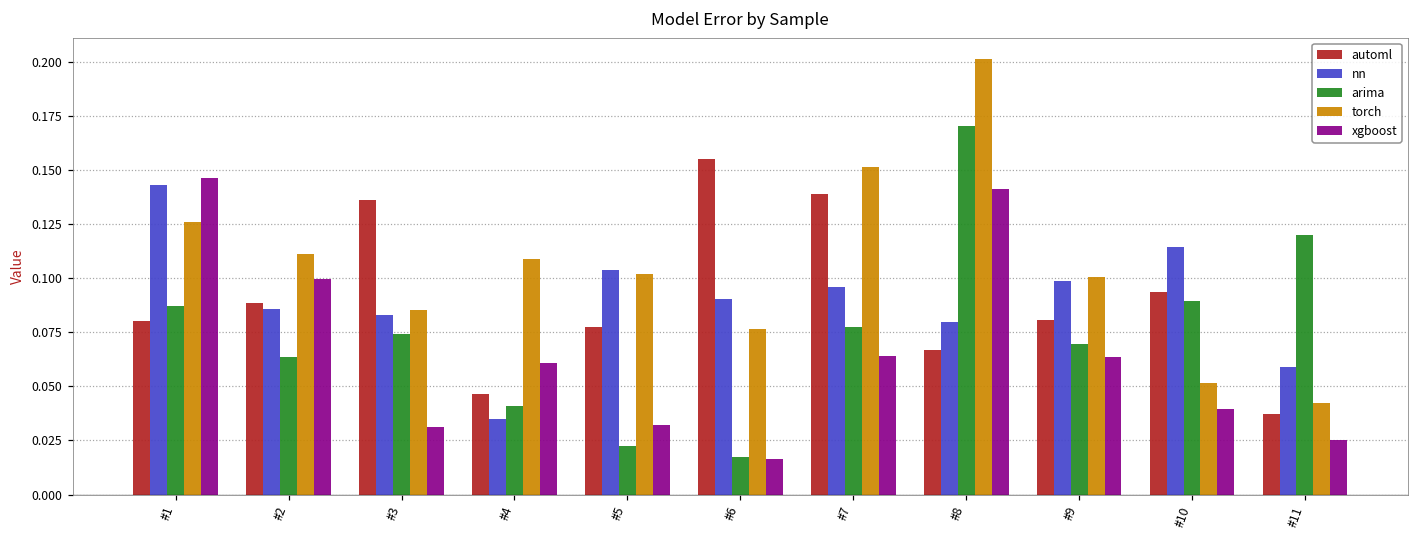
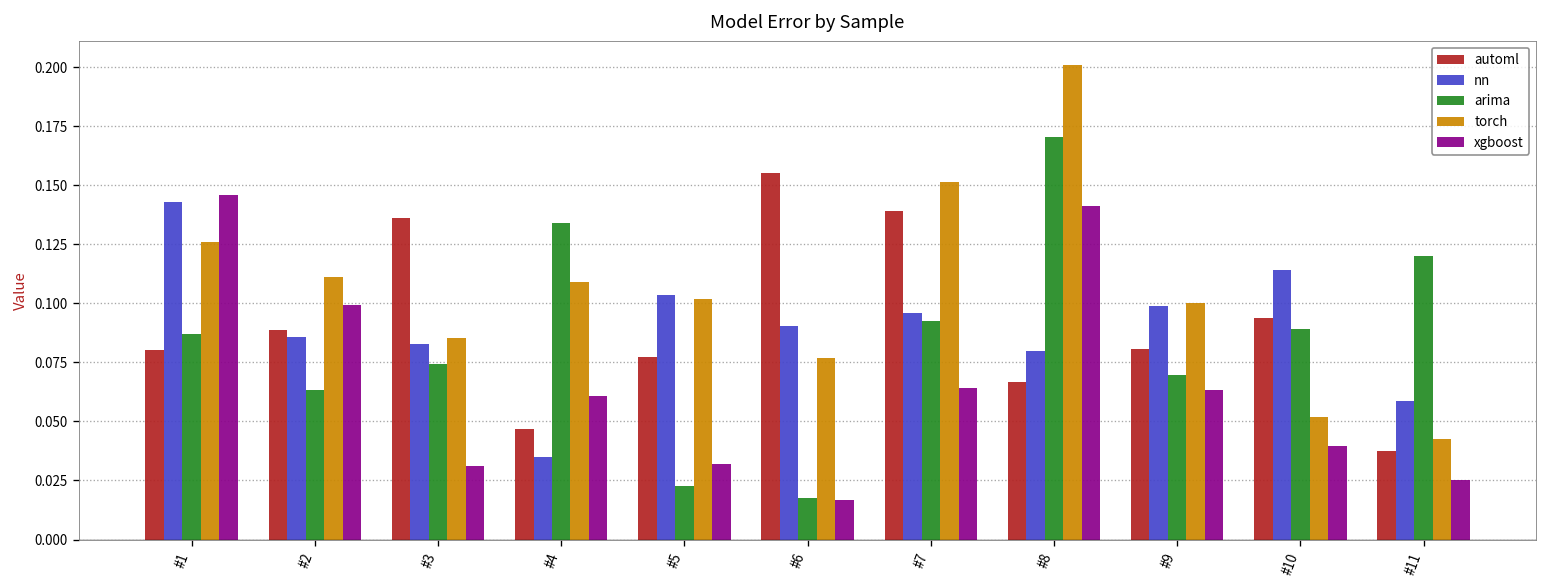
  {
    "automl": {
      "#1": 0.080,
      "#2": 0.089,
      "#3": 0.136,
      "#4": 0.047,
      "#5": 0.077,
      "#6": 0.155,
      "#7": 0.139,
      "#8": 0.067,
      "#9": 0.081,
      "#10": 0.094,
      "#11": 0.037
    },
    "nn": {
      "#1": 0.143,
      "#2": 0.086,
      "#3": 0.083,
      "#4": 0.035,
      "#5": 0.104,
      "#6": 0.090,
      "#7": 0.096,
      "#8": 0.080,
      "#9": 0.099,
      "#10": 0.114,
      "#11": 0.059
    },
    "arima": {
      "#1": 0.087,
      "#2": 0.064,
      "#3": 0.074,
-     "#4": 0.041,
+     "#4": 0.134,
      "#5": 0.023,
      "#6": 0.018,
-     "#7": 0.078,
+     "#7": 0.093,
      "#8": 0.171,
      "#9": 0.070,
      "#10": 0.089,
      "#11": 0.120
    },
    "torch": {
      "#1": 0.126,
      "#2": 0.111,
      "#3": 0.085,
      "#4": 0.109,
      "#5": 0.102,
      "#6": 0.077,
      "#7": 0.151,
      "#8": 0.201,
      "#9": 0.100,
      "#10": 0.052,
      "#11": 0.042
    },
    "xgboost": {
      "#1": 0.146,
      "#2": 0.100,
      "#3": 0.031,
      "#4": 0.061,
      "#5": 0.032,
      "#6": 0.017,
      "#7": 0.064,
      "#8": 0.141,
      "#9": 0.064,
      "#10": 0.039,
      "#11": 0.025
    }
  }
